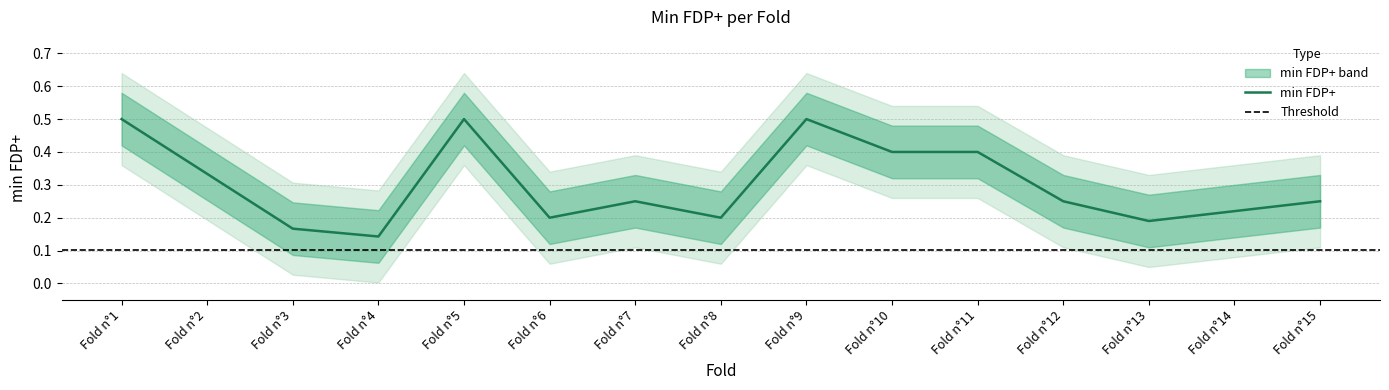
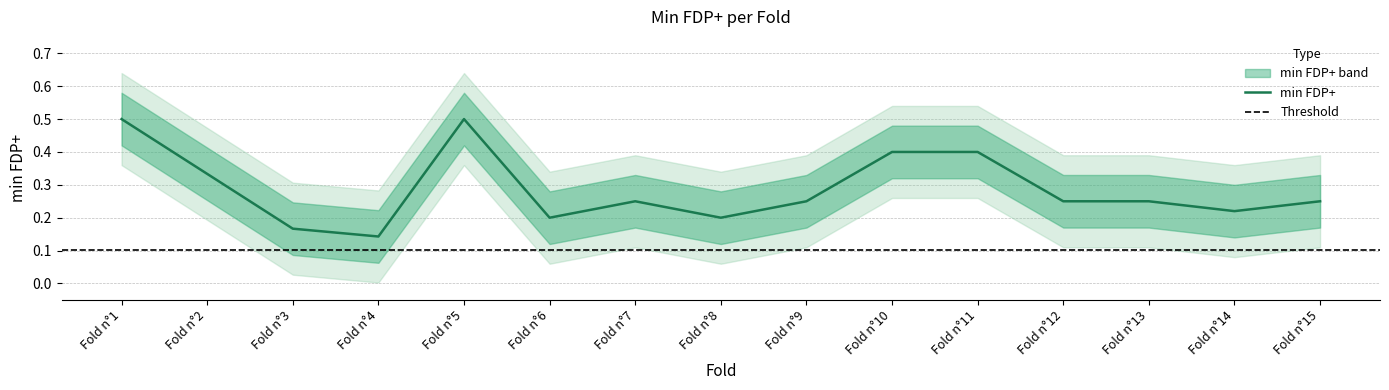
  {
    "min FDP+": {
      "Fold n°1": 0.50,
      "Fold n°2": 0.33,
      "Fold n°3": 0.17,
      "Fold n°4": 0.14,
      "Fold n°5": 0.50,
      "Fold n°6": 0.20,
      "Fold n°7": 0.25,
      "Fold n°8": 0.20,
-     "Fold n°9": 0.50,
+     "Fold n°9": 0.25,
      "Fold n°10": 0.40,
      "Fold n°11": 0.40,
      "Fold n°12": 0.25,
-     "Fold n°13": 0.19,
+     "Fold n°13": 0.25,
      "Fold n°14": 0.22,
      "Fold n°15": 0.25
    }
  }
